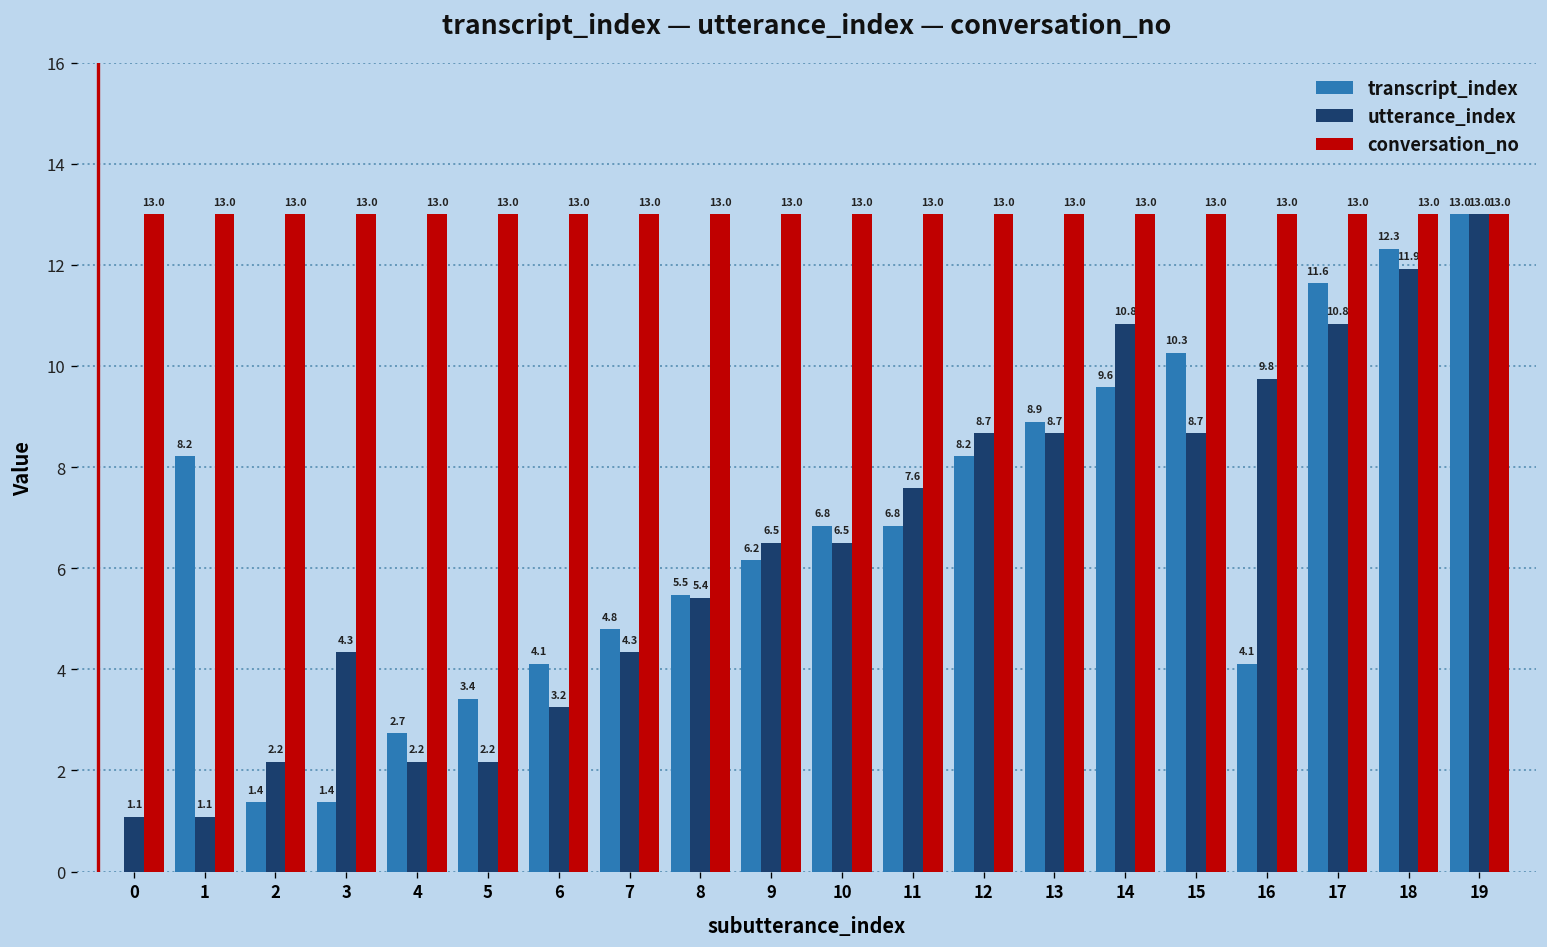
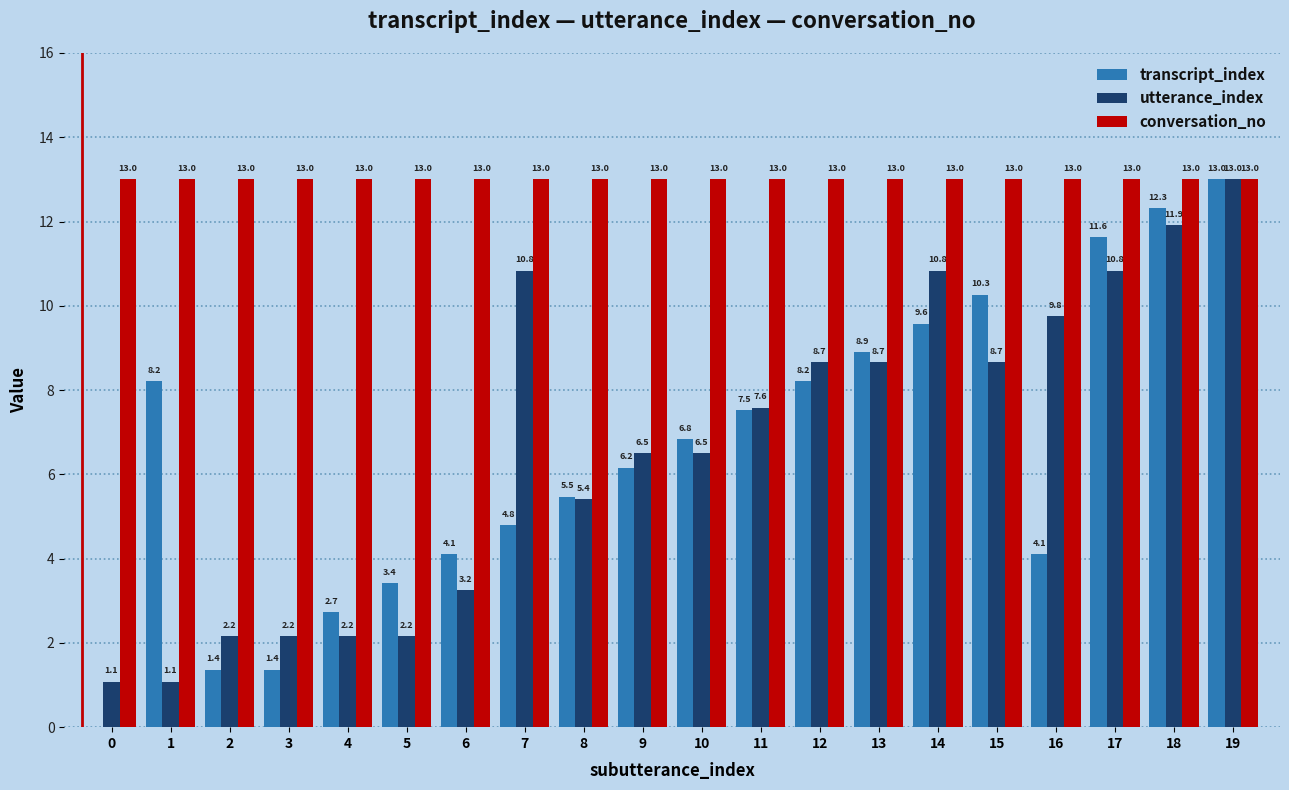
  {
    "transcript_index": {
      "1": 8.2,
      "2": 1.4,
      "3": 1.4,
      "4": 2.7,
      "5": 3.4,
      "6": 4.1,
      "7": 4.8,
      "8": 5.5,
      "9": 6.2,
      "10": 6.8,
-     "11": 6.8,
+     "11": 7.5,
      "12": 8.2,
      "13": 8.9,
      "14": 9.6,
      "15": 10.3,
      "16": 4.1,
      "17": 11.6,
      "18": 12.3,
      "19": 13.0
    },
    "utterance_index": {
      "0": 1.1,
      "1": 1.1,
      "2": 2.2,
-     "3": 4.3,
+     "3": 2.2,
      "4": 2.2,
      "5": 2.2,
      "6": 3.2,
-     "7": 4.3,
+     "7": 10.8,
      "8": 5.4,
      "9": 6.5,
      "10": 6.5,
      "11": 7.6,
      "12": 8.7,
      "13": 8.7,
      "14": 10.8,
      "15": 8.7,
      "16": 9.8,
      "17": 10.8,
      "18": 11.9,
      "19": 13.0
    },
    "conversation_no": {
      "0": 13.0,
      "1": 13.0,
      "2": 13.0,
      "3": 13.0,
      "4": 13.0,
      "5": 13.0,
      "6": 13.0,
      "7": 13.0,
      "8": 13.0,
      "9": 13.0,
      "10": 13.0,
      "11": 13.0,
      "12": 13.0,
      "13": 13.0,
      "14": 13.0,
      "15": 13.0,
      "16": 13.0,
      "17": 13.0,
      "18": 13.0,
      "19": 13.0
    }
  }
